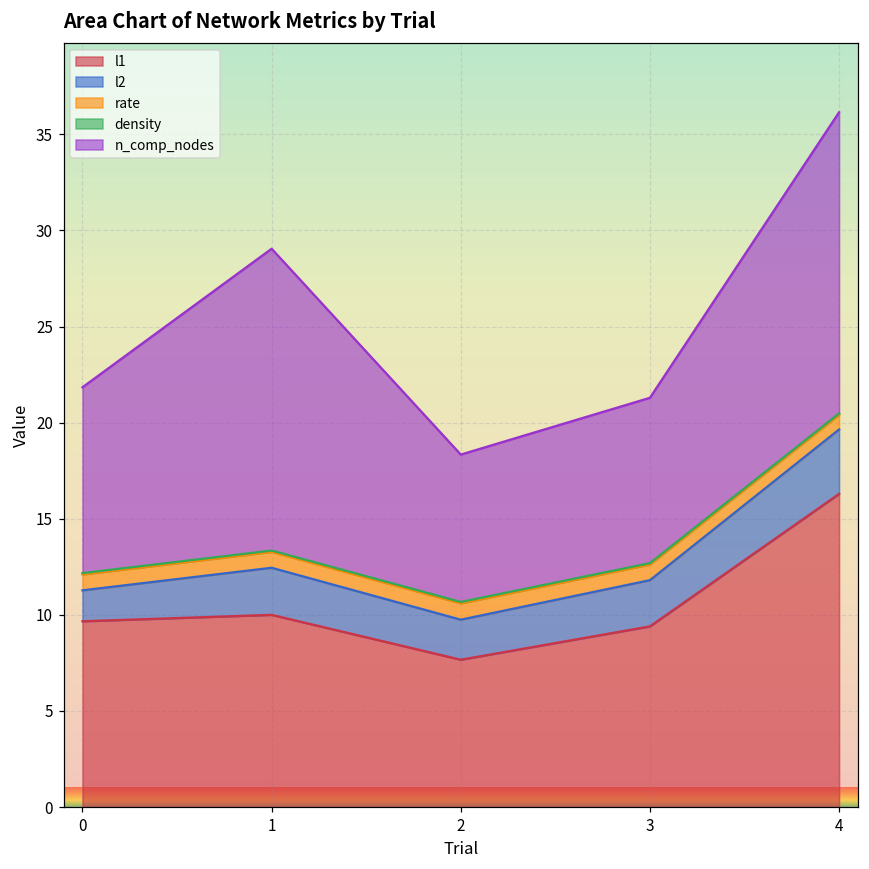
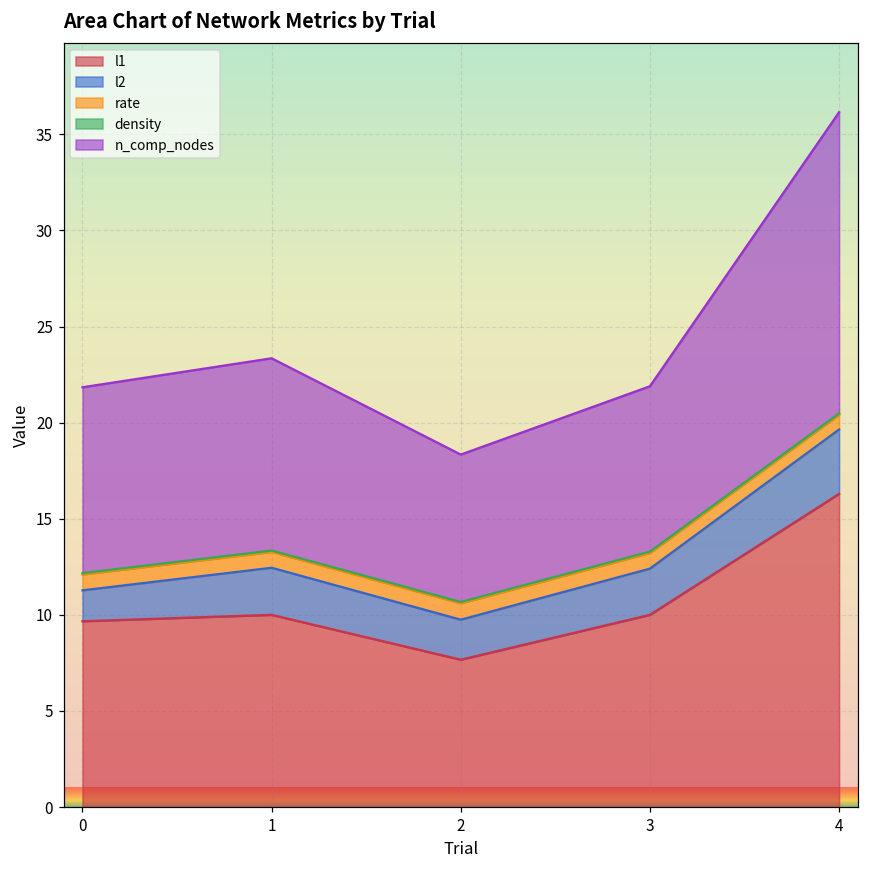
  {
    "l1": {
      "0": 9.7,
      "1": 10.0,
      "2": 7.7,
-     "3": 9.4,
+     "3": 10.0,
      "4": 16.3
    },
    "l2": {
      "0": 1.6,
      "1": 2.4,
      "2": 2.1,
      "3": 2.4,
      "4": 3.3
    },
    "n_comp_nodes": {
      "0": 9.7,
-     "1": 15.7,
+     "1": 10.0,
      "2": 7.7,
      "3": 8.6,
      "4": 15.7
    }
  }
